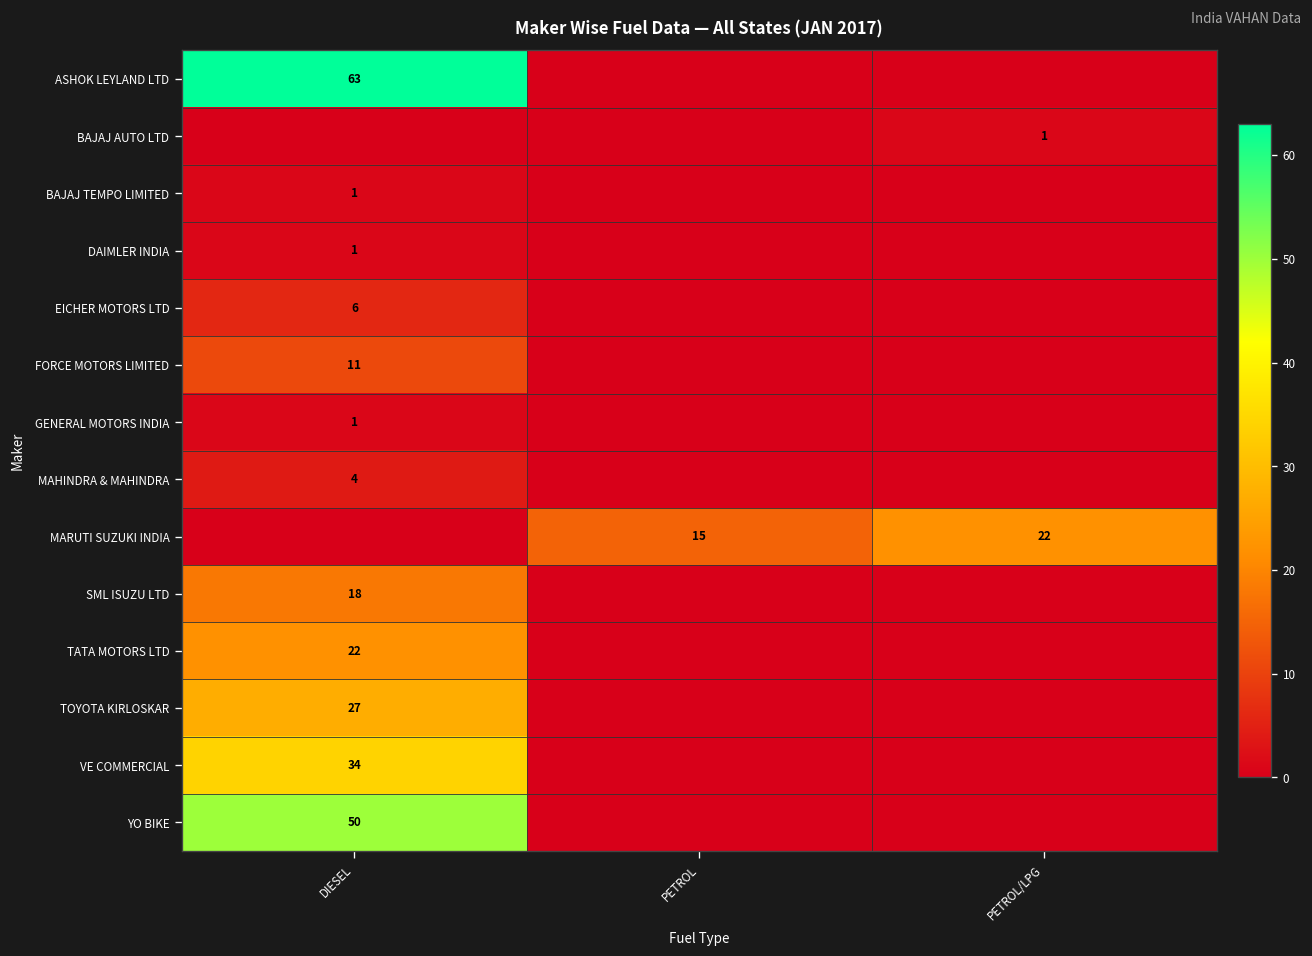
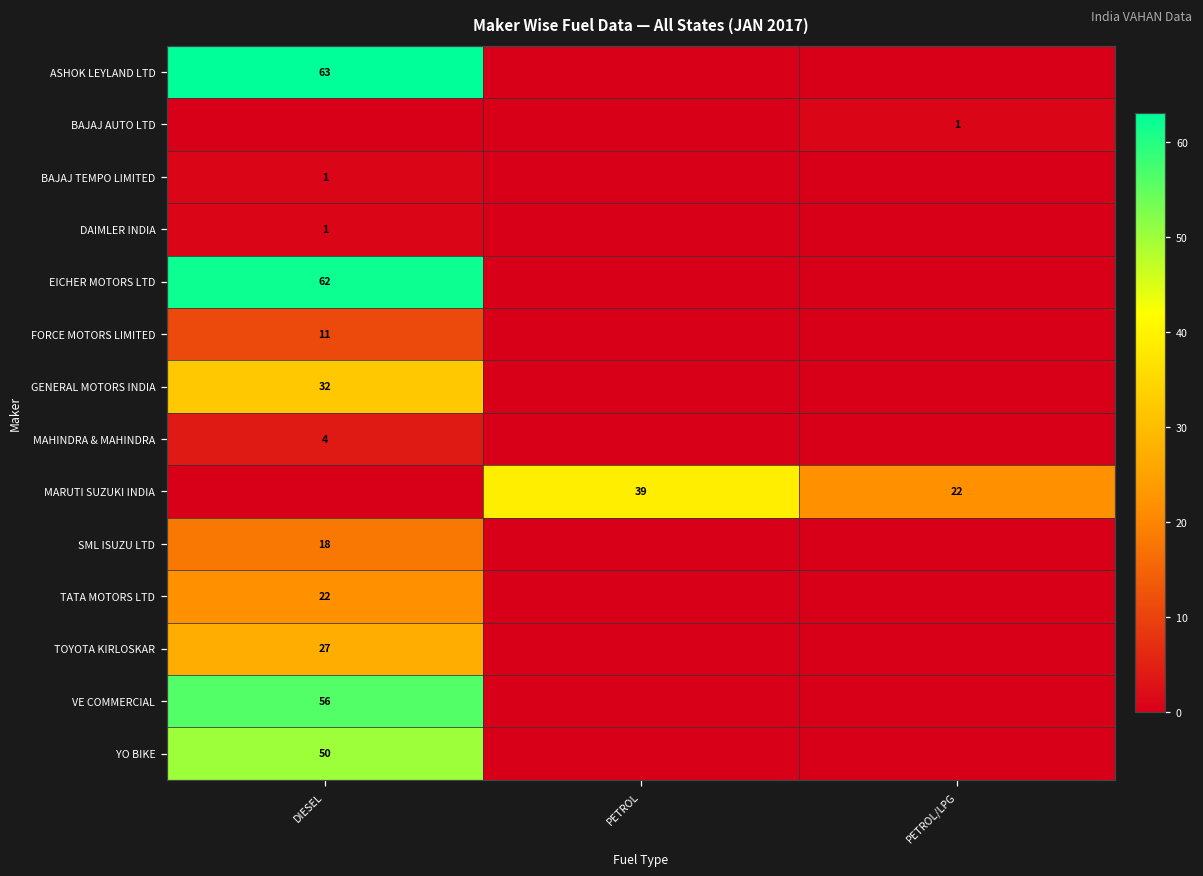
  {
    "ASHOK LEYLAND LTD": {
      "DIESEL": 63
    },
    "BAJAJ AUTO LTD": {
      "PETROL/LPG": 1
    },
    "BAJAJ TEMPO LIMITED": {
      "DIESEL": 1
    },
    "DAIMLER INDIA": {
      "DIESEL": 1
    },
    "EICHER MOTORS LTD": {
-     "DIESEL": 6
+     "DIESEL": 62
    },
    "FORCE MOTORS LIMITED": {
      "DIESEL": 11
    },
    "GENERAL MOTORS INDIA": {
-     "DIESEL": 1
+     "DIESEL": 32
    },
    "MAHINDRA & MAHINDRA": {
      "DIESEL": 4
    },
    "MARUTI SUZUKI INDIA": {
-     "PETROL": 15,
+     "PETROL": 39,
      "PETROL/LPG": 22
    },
    "SML ISUZU LTD": {
      "DIESEL": 18
    },
    "TATA MOTORS LTD": {
      "DIESEL": 22
    },
    "TOYOTA KIRLOSKAR": {
      "DIESEL": 27
    },
    "VE COMMERCIAL": {
-     "DIESEL": 34
+     "DIESEL": 56
    },
    "YO BIKE": {
      "DIESEL": 50
    }
  }
